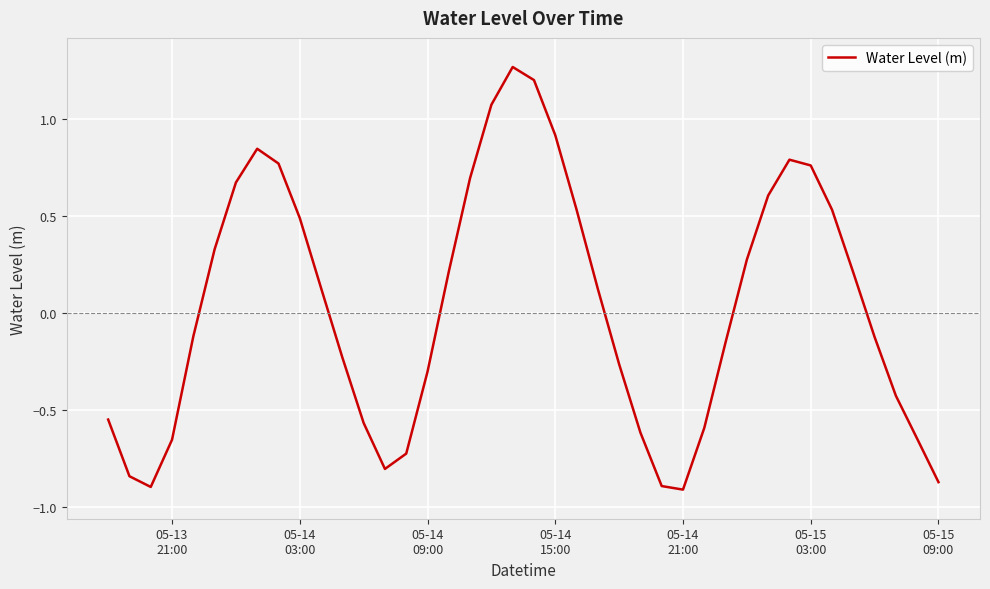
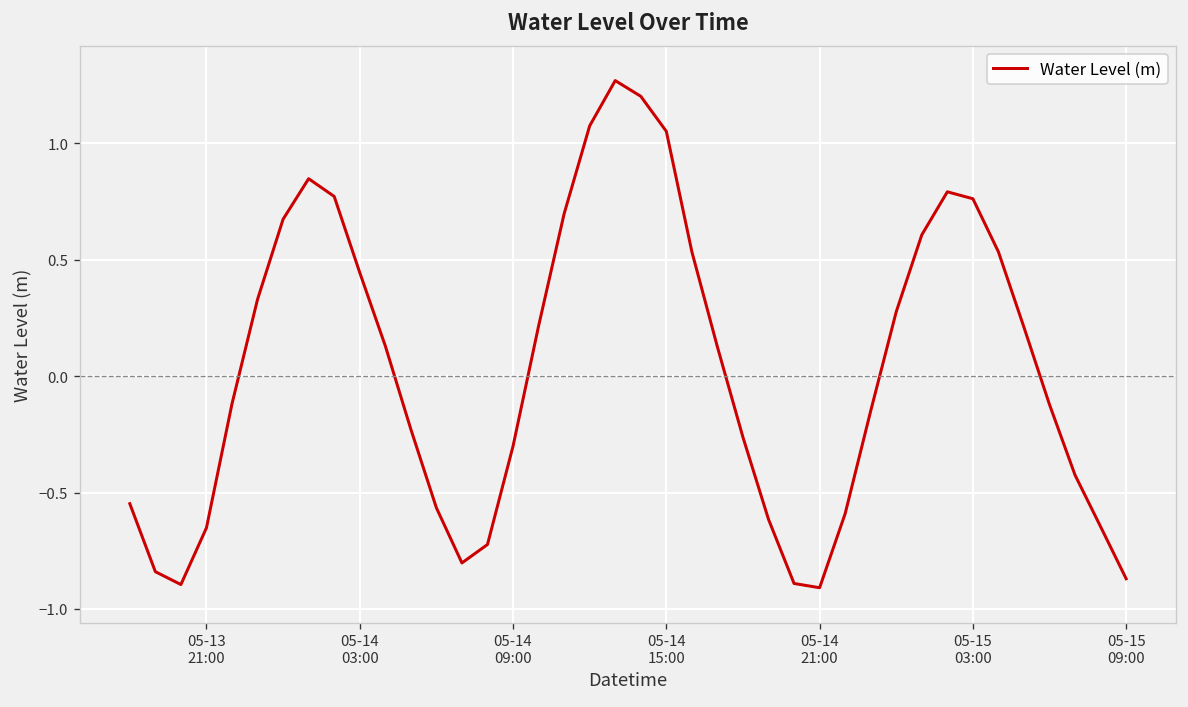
  {
    "05-13 21:00": -0.65,
-   "05-14 03:00": 0.49,
+   "05-14 03:00": 0.44,
    "05-14 09:00": -0.30,
-   "05-14 15:00": 0.92,
+   "05-14 15:00": 1.05,
    "05-14 21:00": -0.91,
    "05-15 03:00": 0.76,
    "05-15 09:00": -0.87
  }
